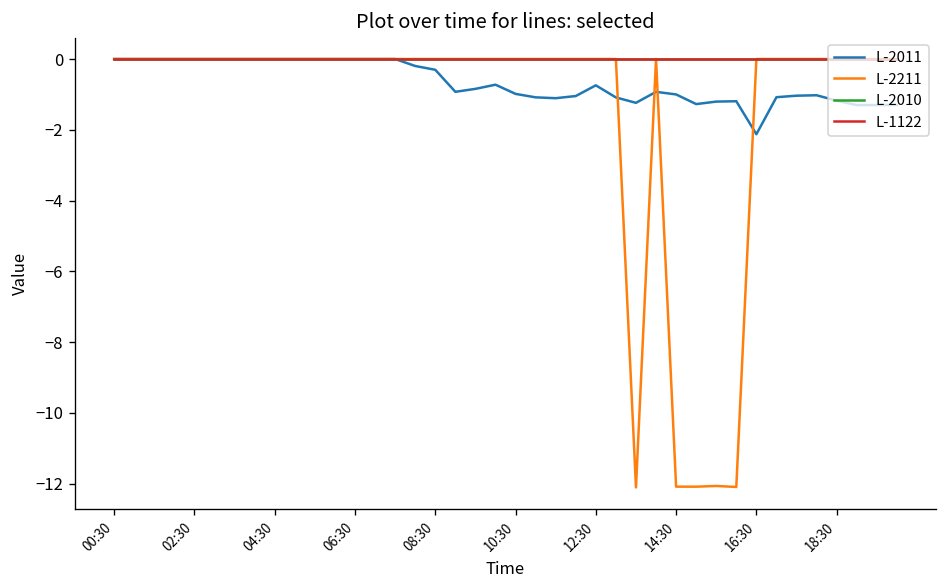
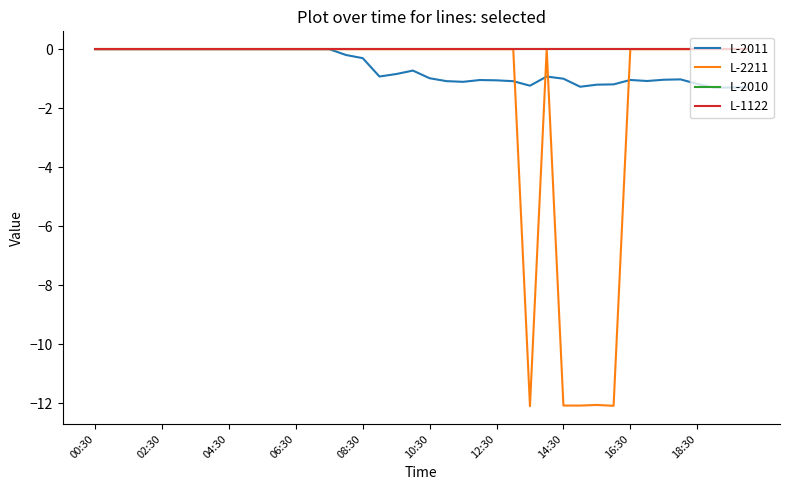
  {
    "L-2011": {
      "08:30": -0.3,
      "10:30": -1.0,
-     "12:30": -0.7,
+     "12:30": -1.1,
      "14:30": -1.0,
-     "16:30": -2.1
+     "16:30": -1.0
    },
    "L-2211": {
      "14:30": -12.1
    },
    "L-1122": {
      "14:30": 0.0
    }
  }
